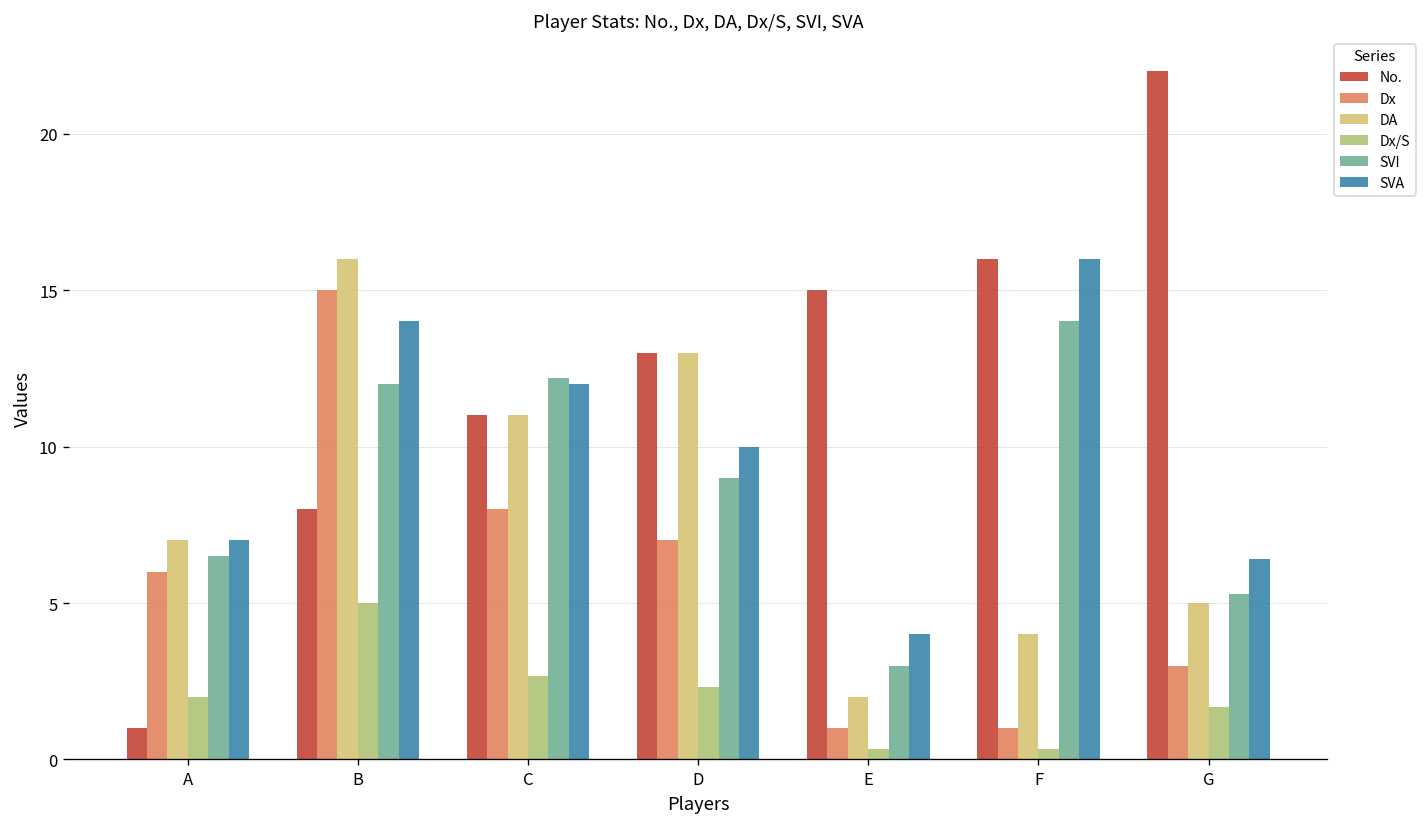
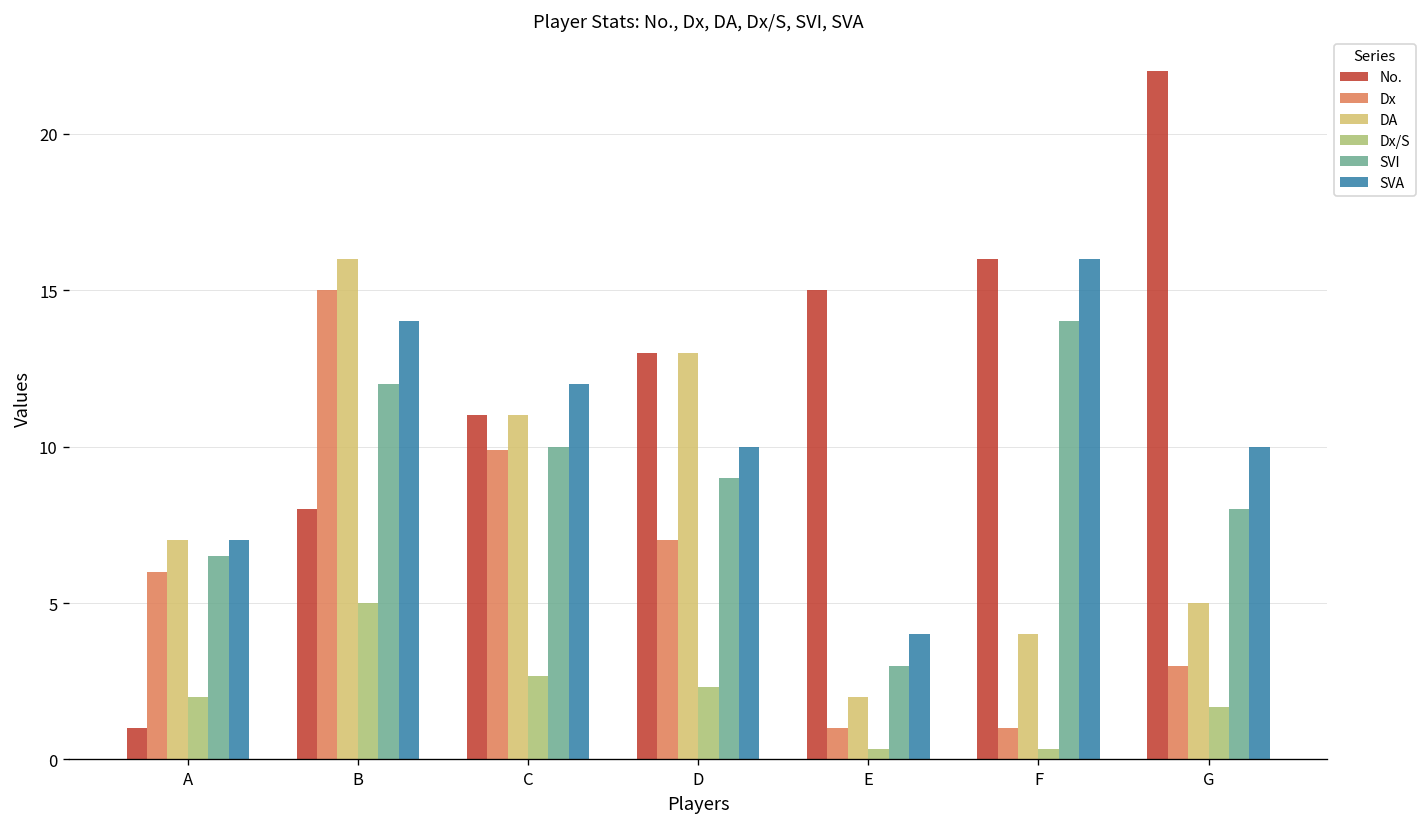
  {
    "No.": {
      "A": 1.0,
      "B": 8.0,
      "C": 11.0,
      "D": 13.0,
      "E": 15.0,
      "F": 16.0,
      "G": 22.0
    },
    "Dx": {
      "A": 6.0,
      "B": 15.0,
-     "C": 8.0,
+     "C": 9.9,
      "D": 7.0,
      "E": 1.0,
      "F": 1.0,
      "G": 3.0
    },
    "SVI": {
      "A": 6.5,
      "B": 12.0,
-     "C": 12.2,
+     "C": 10.0,
      "D": 9.0,
      "E": 3.0,
      "F": 14.0,
-     "G": 5.3
+     "G": 8.0
    },
    "SVA": {
      "A": 7.0,
      "B": 14.0,
      "C": 12.0,
      "D": 10.0,
      "E": 4.0,
      "F": 16.0,
-     "G": 6.4
+     "G": 10.0
    }
  }
